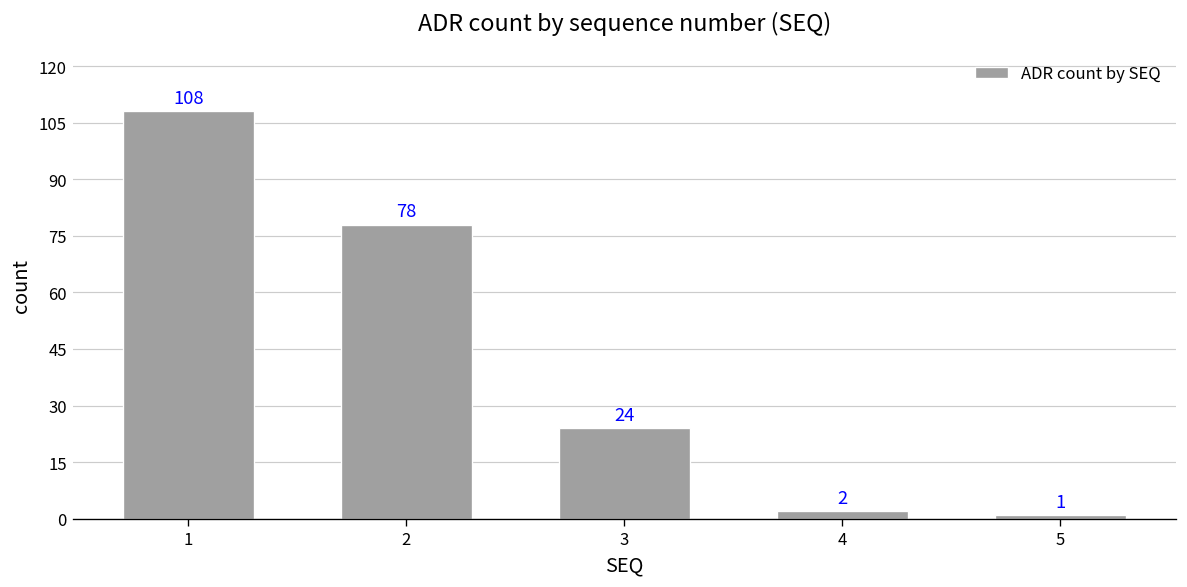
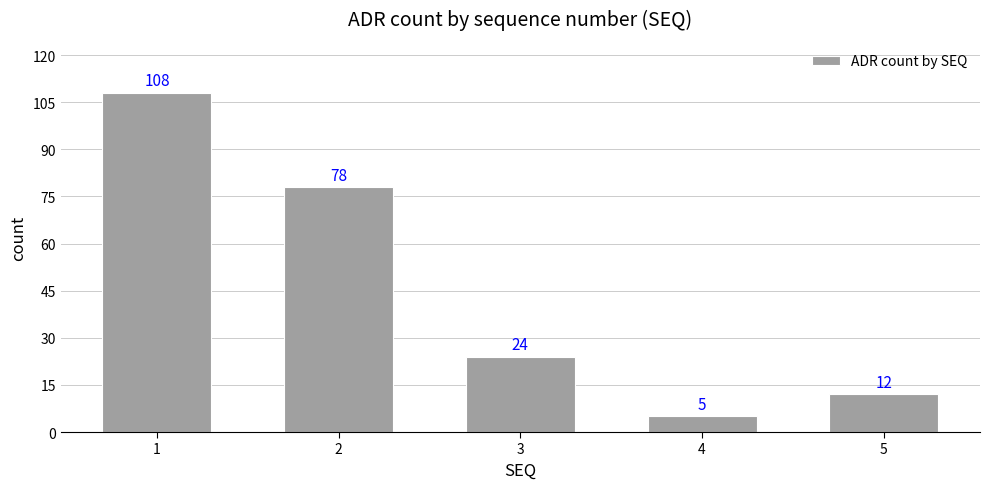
  {
    "1": 108,
    "2": 78,
    "3": 24,
-   "4": 2,
-   "5": 1
+   "4": 5,
+   "5": 12
  }
